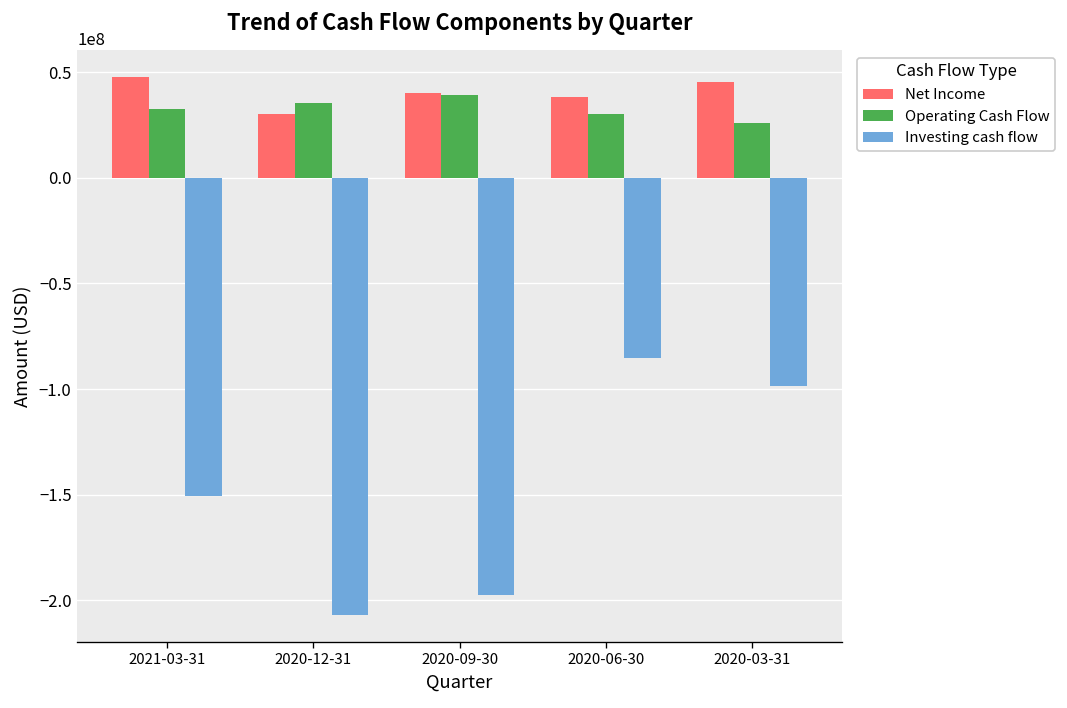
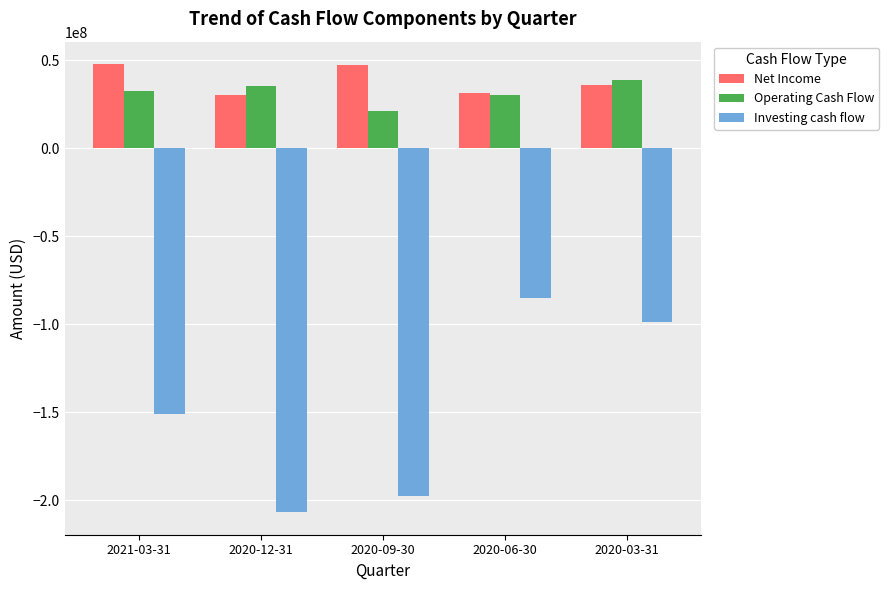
  {
    "Net Income": {
      "2021-03-31": 48000000,
      "2020-12-31": 30000000,
-     "2020-09-30": 40000000,
-     "2020-06-30": 38000000,
-     "2020-03-31": 45000000
+     "2020-09-30": 47000000,
+     "2020-06-30": 31000000,
+     "2020-03-31": 36000000
    },
    "Operating Cash Flow": {
      "2021-03-31": 33000000,
      "2020-12-31": 35000000,
-     "2020-09-30": 39000000,
+     "2020-09-30": 21000000,
      "2020-06-30": 30000000,
-     "2020-03-31": 26000000
+     "2020-03-31": 39000000
    },
    "Investing cash flow": {
      "2021-03-31": -151000000,
      "2020-12-31": -207000000,
      "2020-09-30": -198000000,
      "2020-06-30": -85000000,
      "2020-03-31": -99000000
    }
  }
